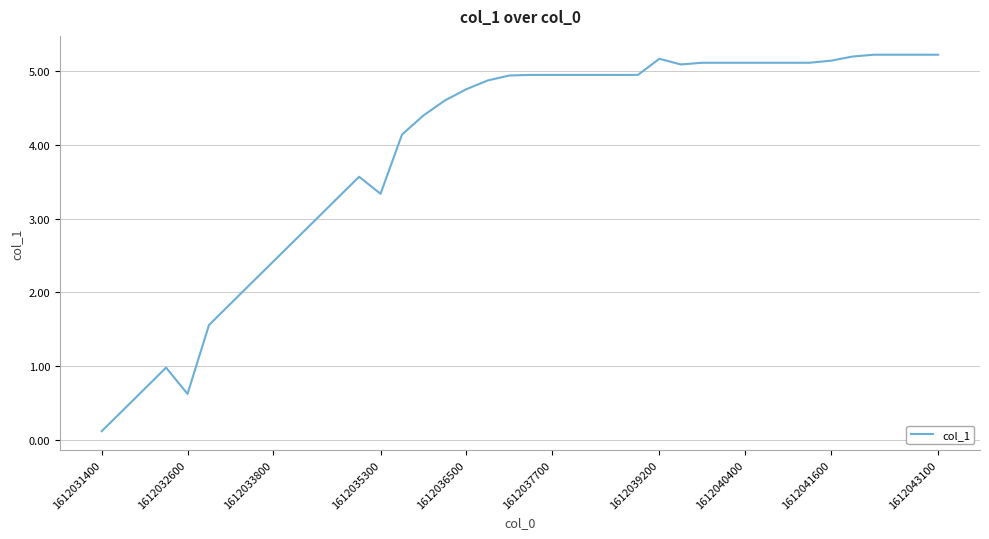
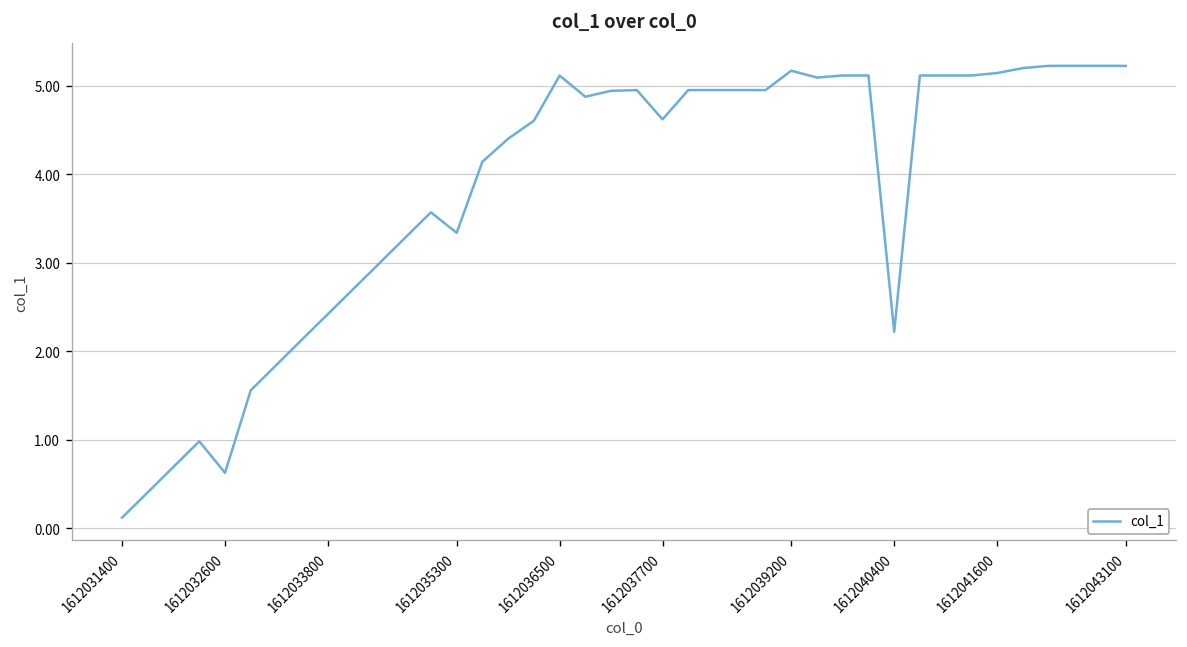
  {
    "1612031400": 0.1,
    "1612032600": 0.6,
    "1612033800": 2.4,
    "1612035300": 3.3,
-   "1612036500": 4.8,
-   "1612037700": 5.0,
+   "1612036500": 5.1,
+   "1612037700": 4.6,
    "1612039200": 5.2,
-   "1612040400": 5.1,
+   "1612040400": 2.2,
    "1612041600": 5.1,
    "1612043100": 5.2
  }
